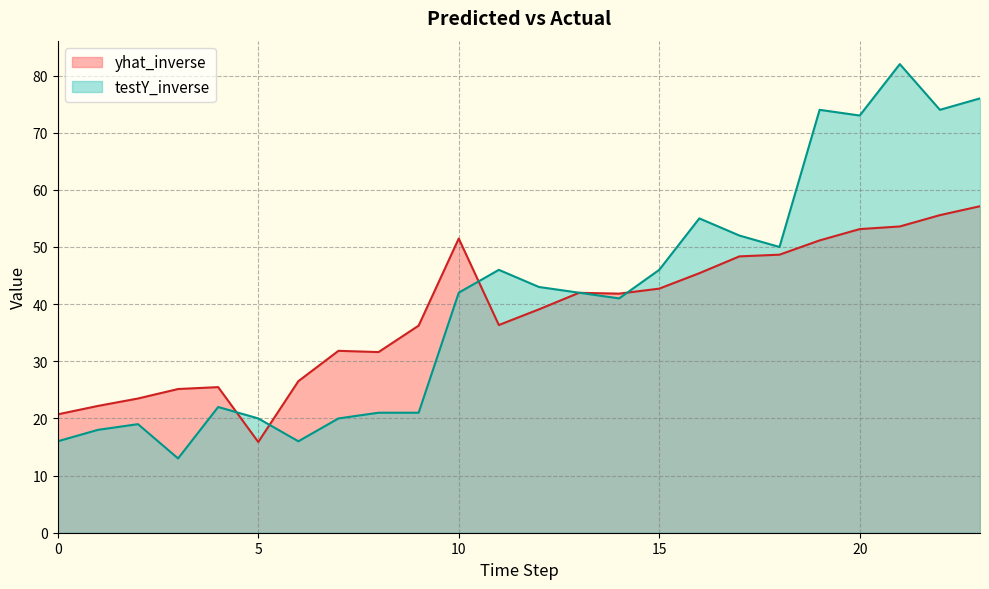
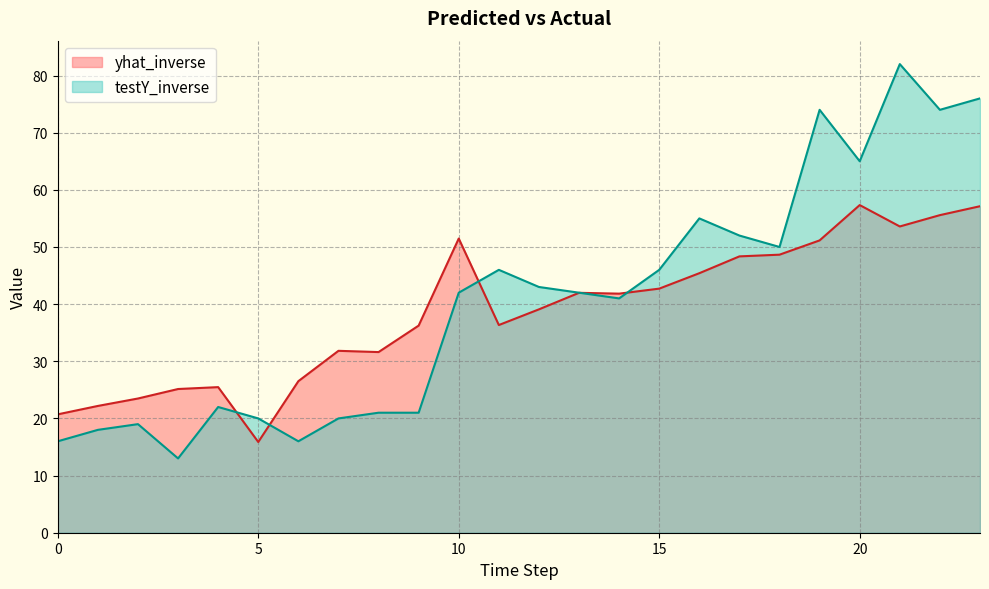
  {
    "yhat_inverse": {
      "0": 21,
      "5": 16,
      "10": 51,
      "15": 43,
-     "20": 53
+     "20": 57
    },
    "testY_inverse": {
      "0": 16,
      "5": 20,
      "10": 42,
      "15": 46,
-     "20": 73
+     "20": 65
    }
  }
